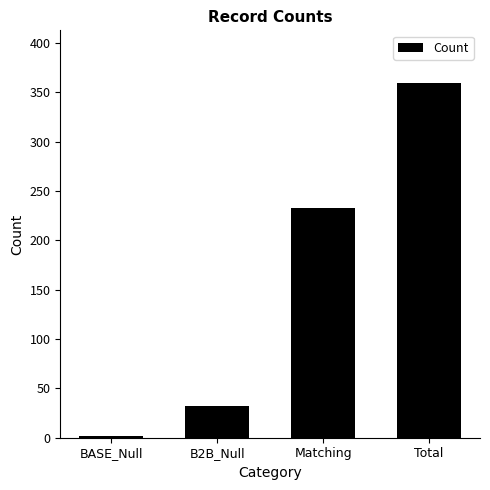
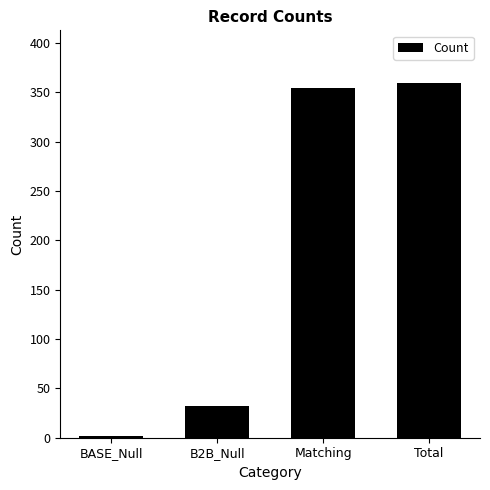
  {
    "B2B_Null": 30,
-   "Matching": 230,
+   "Matching": 350,
    "Total": 360
  }
